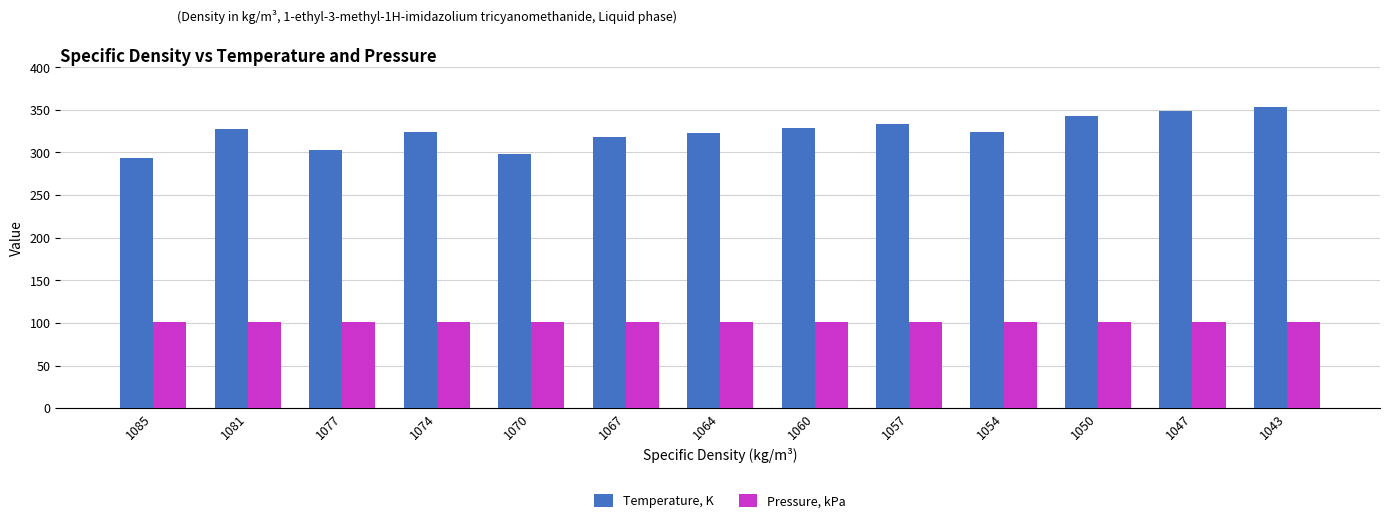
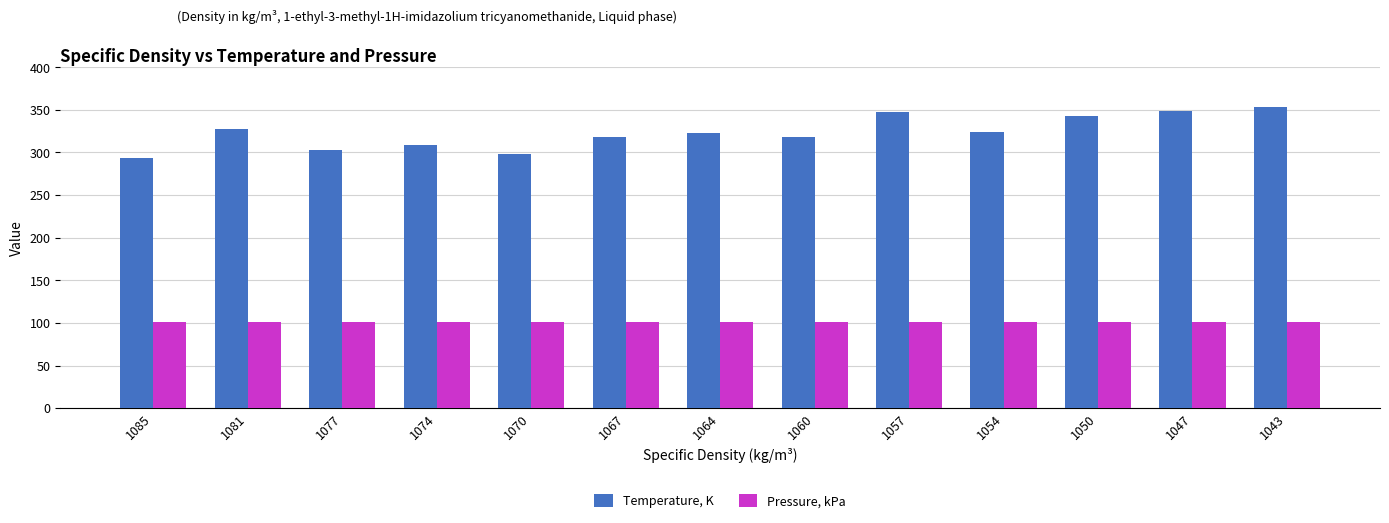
  {
    "Temperature, K": {
      "1085": 290,
      "1081": 330,
      "1077": 300,
-     "1074": 320,
+     "1074": 310,
      "1070": 300,
      "1067": 320,
      "1064": 320,
-     "1060": 330,
-     "1057": 330,
+     "1060": 320,
+     "1057": 350,
      "1054": 320,
      "1050": 340,
      "1047": 350,
      "1043": 350
    },
    "Pressure, kPa": {
      "1085": 100,
      "1081": 100,
      "1077": 100,
      "1074": 100,
      "1070": 100,
      "1067": 100,
      "1064": 100,
      "1060": 100,
      "1057": 100,
      "1054": 100,
      "1050": 100,
      "1047": 100,
      "1043": 100
    }
  }
